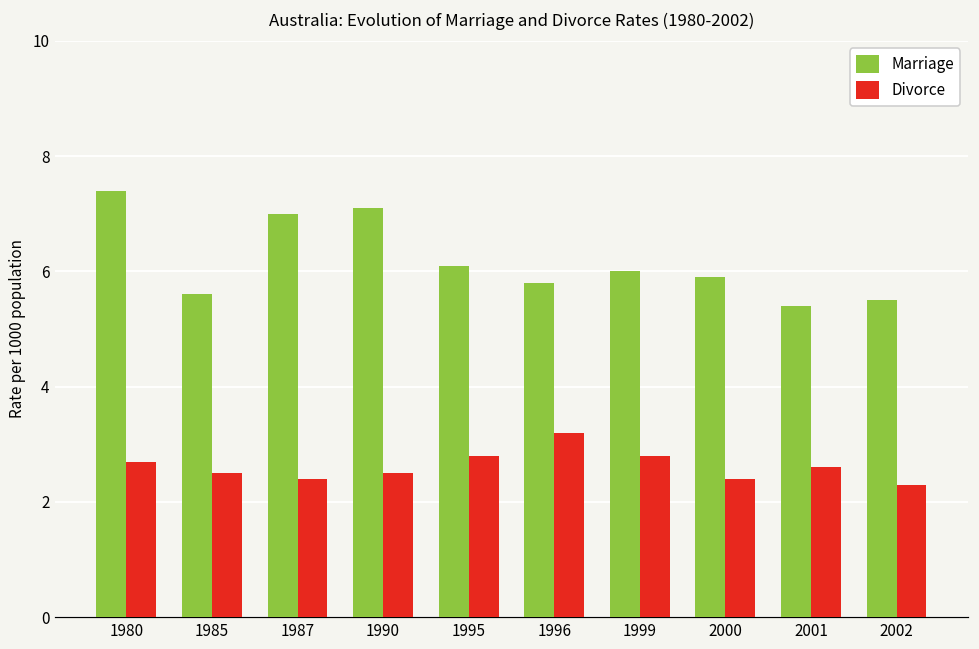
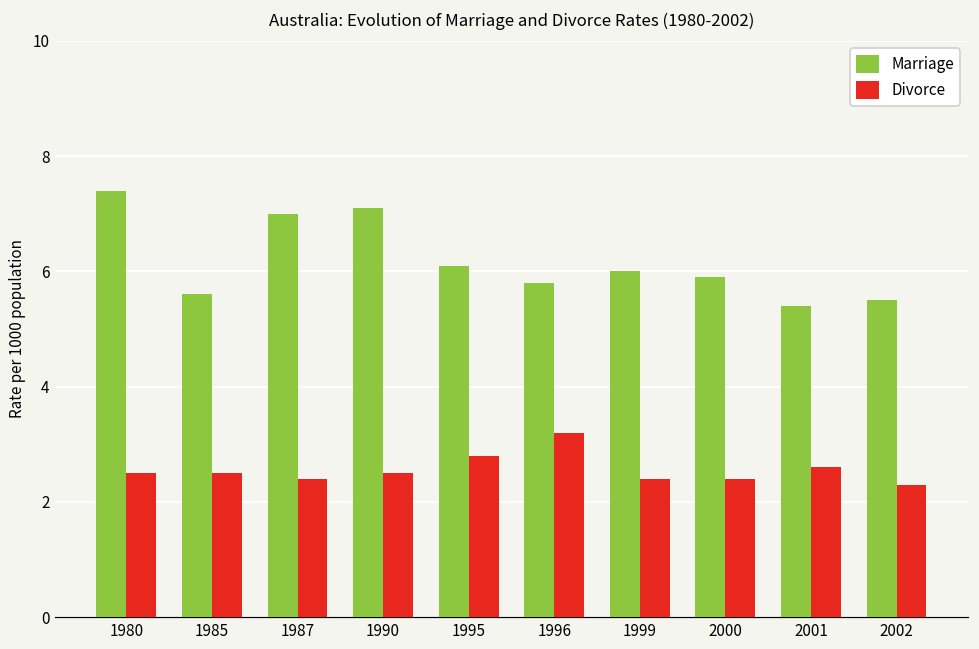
  {
    "Marriage": {
      "1980": 7.4,
      "1985": 5.6,
      "1987": 7.0,
      "1990": 7.1,
      "1995": 6.1,
      "1996": 5.8,
      "1999": 6.0,
      "2000": 5.9,
      "2001": 5.4,
      "2002": 5.5
    },
    "Divorce": {
-     "1980": 2.7,
+     "1980": 2.5,
      "1985": 2.5,
      "1987": 2.4,
      "1990": 2.5,
      "1995": 2.8,
      "1996": 3.2,
-     "1999": 2.8,
+     "1999": 2.4,
      "2000": 2.4,
      "2001": 2.6,
      "2002": 2.3
    }
  }
